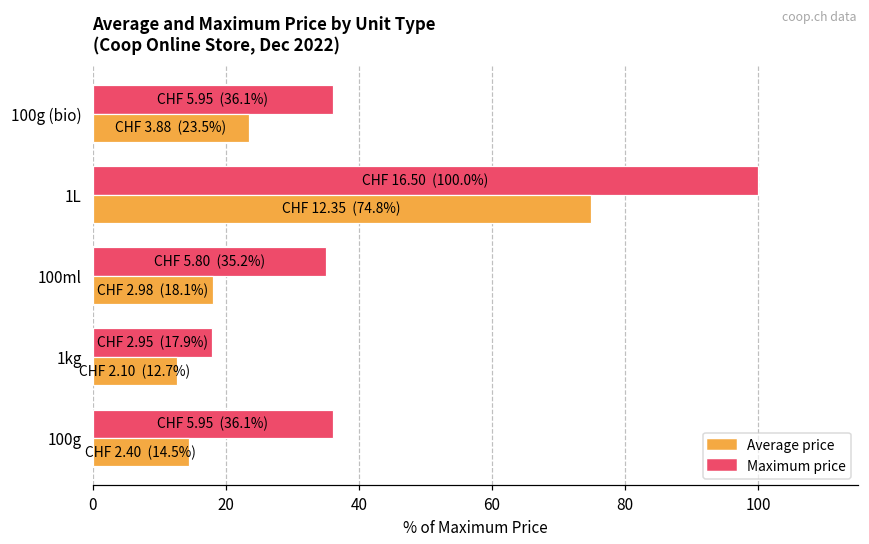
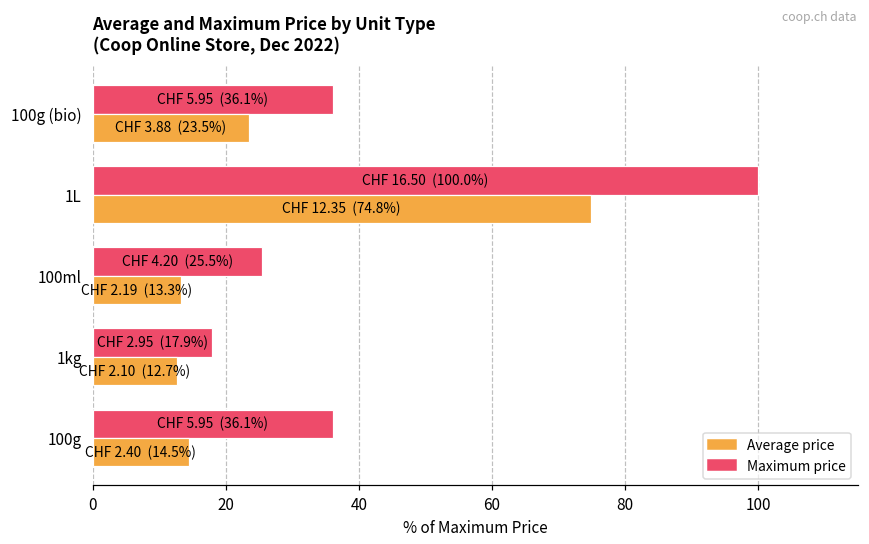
  {
    "Maximum price": {
      "100g (bio)": "(36.1%)",
      "1L": "(100.0%)",
-     "100ml": "5.80 (35.2%)",
+     "100ml": "4.20 (25.5%)",
      "1kg": "(17.9%)",
      "100g": "(36.1%)"
    },
    "Average price": {
      "100g (bio)": "(23.5%)",
      "1L": "(74.8%)",
-     "100ml": "2.98 (18.1%)",
+     "100ml": "2.19 (13.3%)",
      "1kg": "(12.7%)",
      "100g": "(14.5%)"
    }
  }
